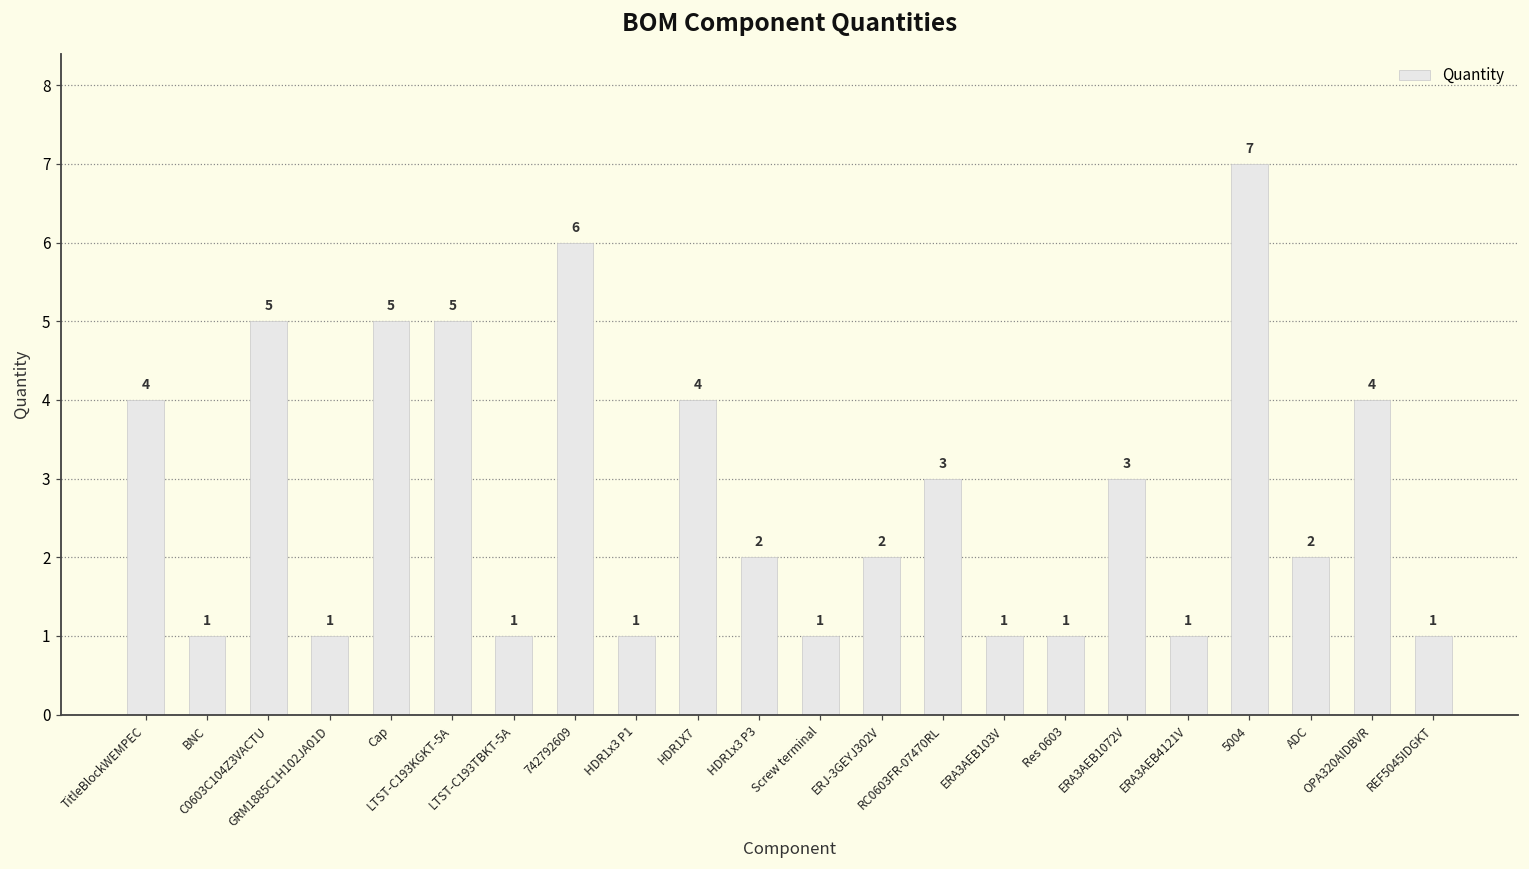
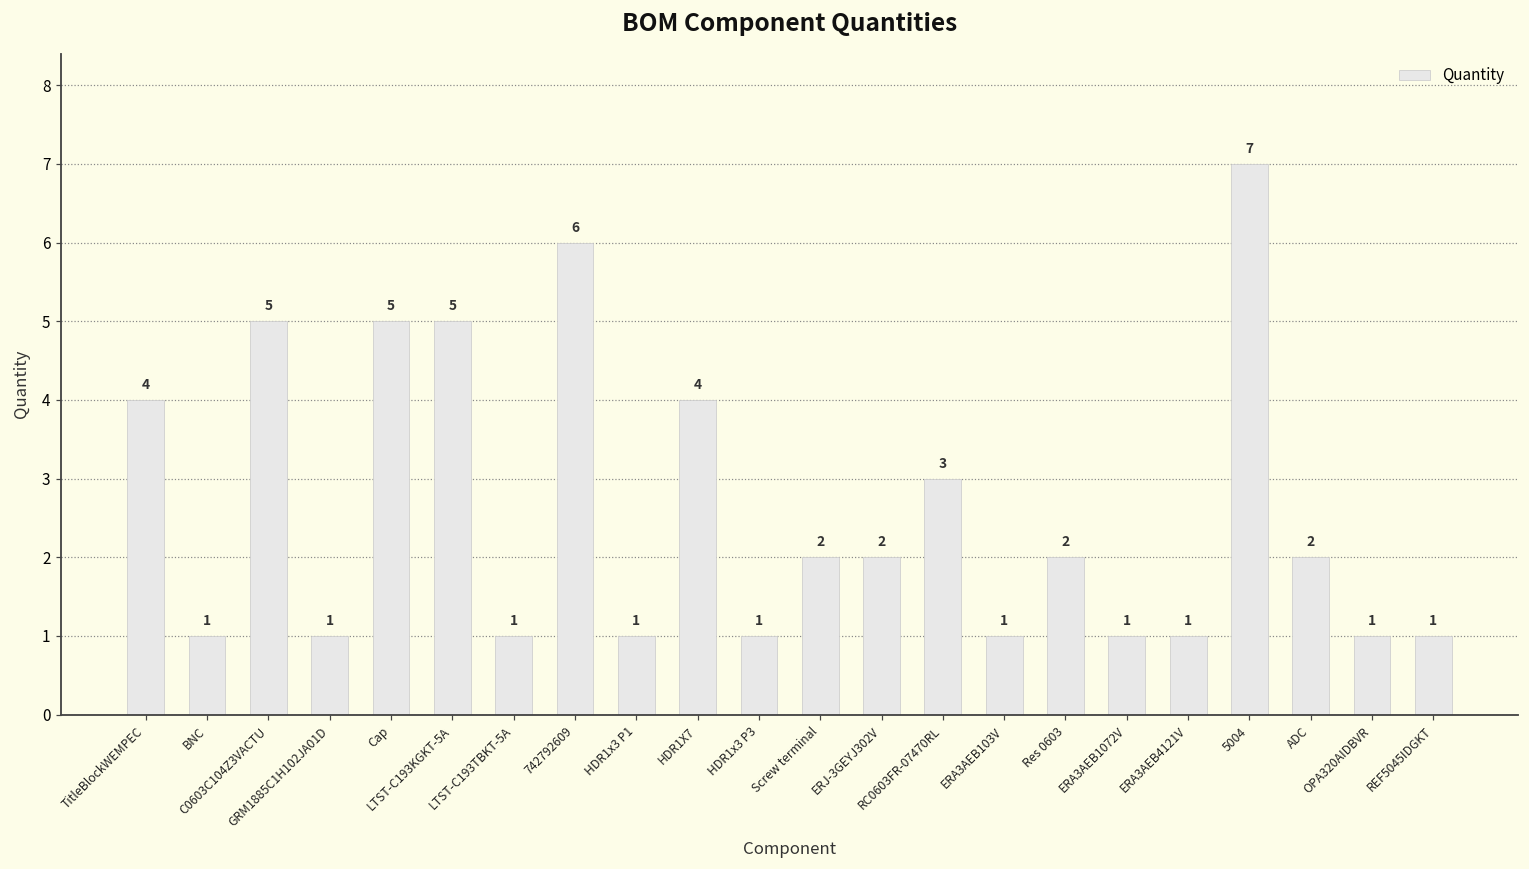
  {
    "TitleBlockWEMPEC": 4,
    "BNC": 1,
    "C0603C104Z3VACTU": 5,
    "GRM1885C1H102JA01D": 1,
    "Cap": 5,
    "LTST-C193KGKT-5A": 5,
    "LTST-C193TBKT-5A": 1,
    "742792609": 6,
    "HDR1x3 P1": 1,
    "HDR1X7": 4,
-   "HDR1x3 P3": 2,
-   "Screw terminal": 1,
+   "HDR1x3 P3": 1,
+   "Screw terminal": 2,
    "ERJ-3GEYJ302V": 2,
    "RC0603FR-07470RL": 3,
    "ERA3AEB103V": 1,
-   "Res 0603": 1,
-   "ERA3AEB1072V": 3,
+   "Res 0603": 2,
+   "ERA3AEB1072V": 1,
    "ERA3AEB4121V": 1,
    "5004": 7,
    "ADC": 2,
-   "OPA320AIDBVR": 4,
+   "OPA320AIDBVR": 1,
    "REF5045IDGKT": 1
  }
